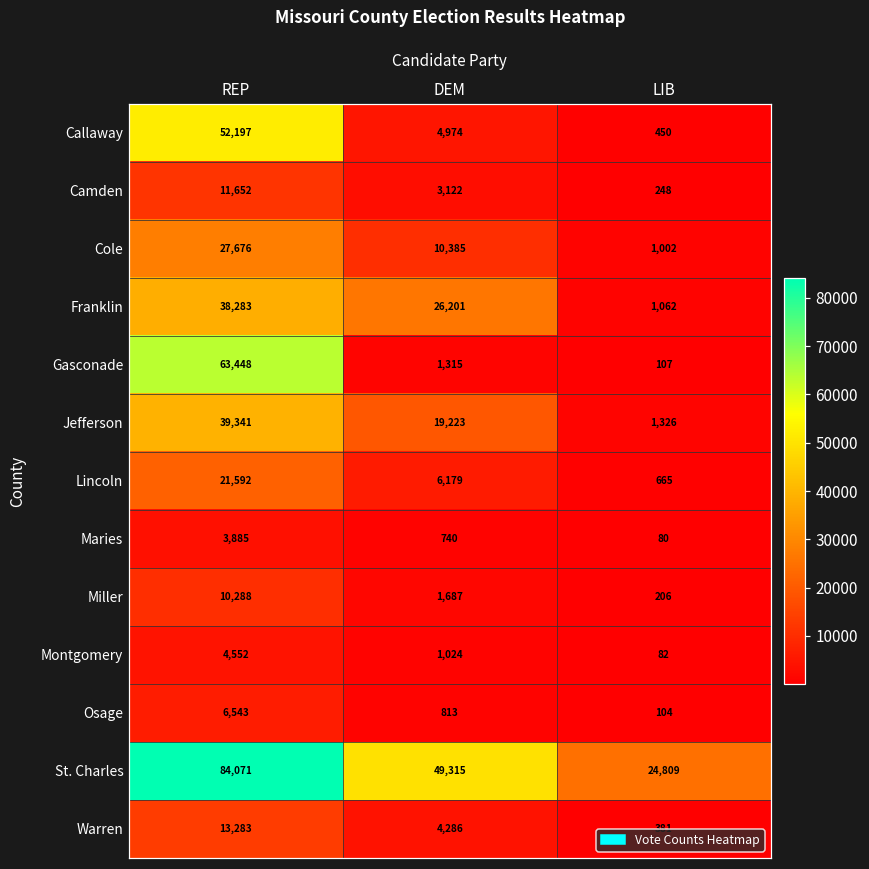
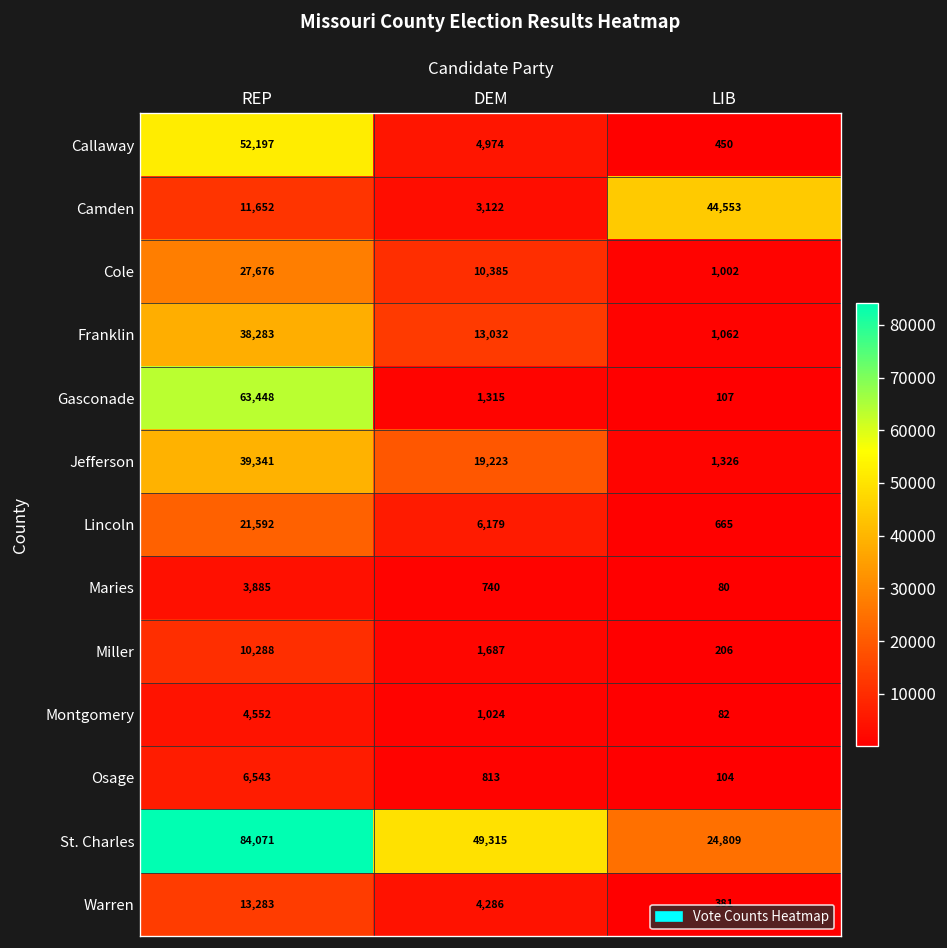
  {
    "Callaway": {
      "REP": "52,197",
      "DEM": "4,974",
      "LIB": "450"
    },
    "Camden": {
      "REP": "11,652",
      "DEM": "3,122",
-     "LIB": "248"
+     "LIB": "44,553"
    },
    "Cole": {
      "REP": "27,676",
      "DEM": "10,385",
      "LIB": "1,002"
    },
    "Franklin": {
      "REP": "38,283",
-     "DEM": "26,201",
+     "DEM": "13,032",
      "LIB": "1,062"
    },
    "Gasconade": {
      "REP": "63,448",
      "DEM": "1,315",
      "LIB": "107"
    },
    "Jefferson": {
      "REP": "39,341",
      "DEM": "19,223",
      "LIB": "1,326"
    },
    "Lincoln": {
      "REP": "21,592",
      "DEM": "6,179",
      "LIB": "665"
    },
    "Maries": {
      "REP": "3,885",
      "DEM": "740",
      "LIB": "80"
    },
    "Miller": {
      "REP": "10,288",
      "DEM": "1,687",
      "LIB": "206"
    },
    "Montgomery": {
      "REP": "4,552",
      "DEM": "1,024",
      "LIB": "82"
    },
    "Osage": {
      "REP": "6,543",
      "DEM": "813",
      "LIB": "104"
    },
    "St. Charles": {
      "REP": "84,071",
      "DEM": "49,315",
      "LIB": "24,809"
    },
    "Warren": {
      "REP": "13,283",
      "DEM": "4,286"
    }
  }
